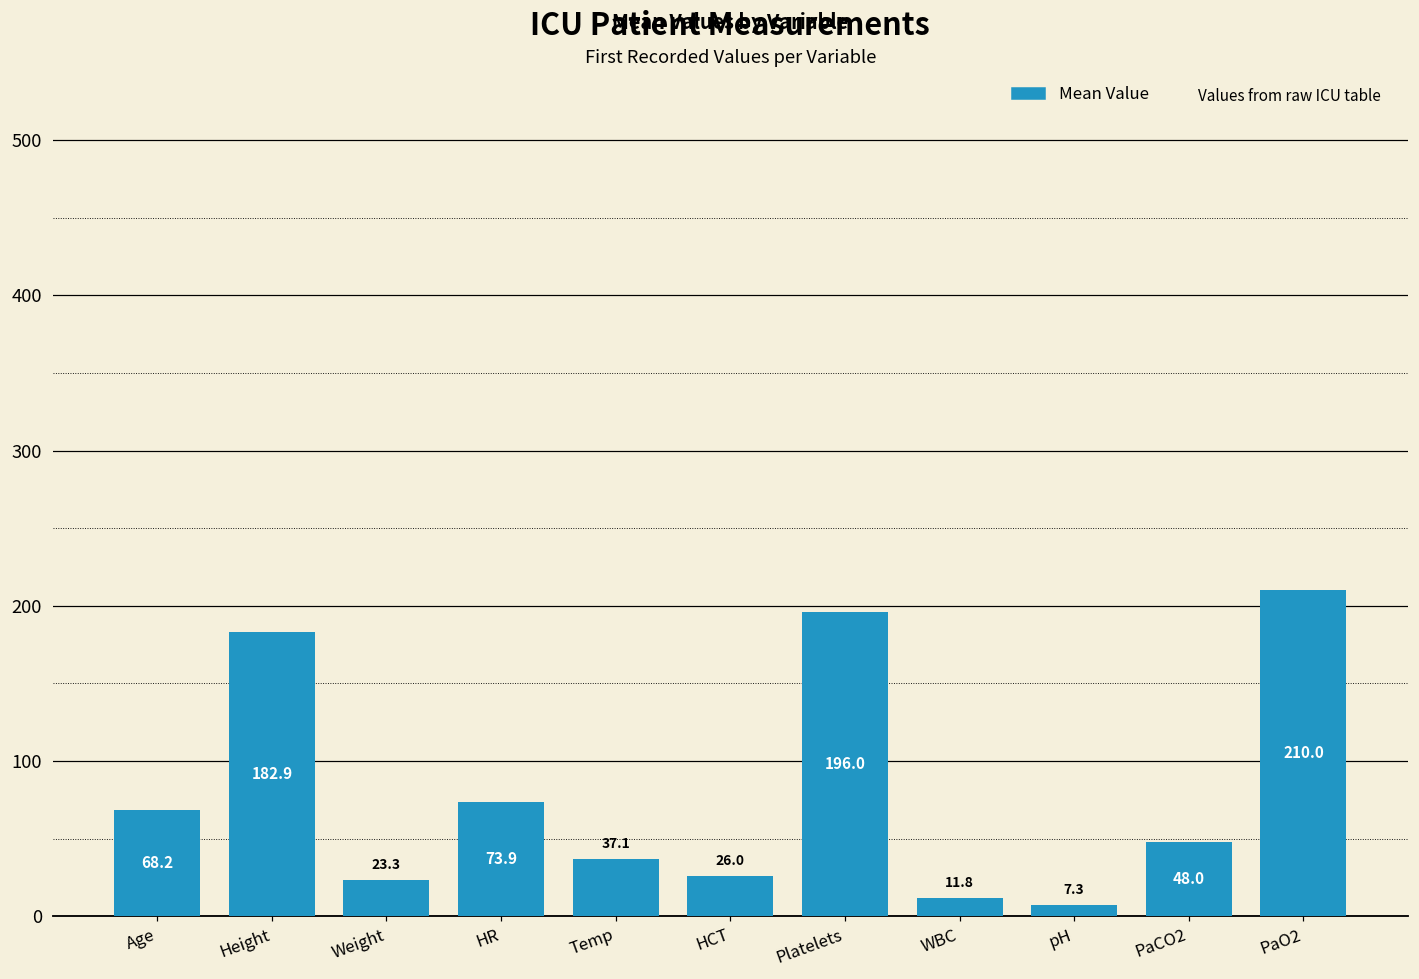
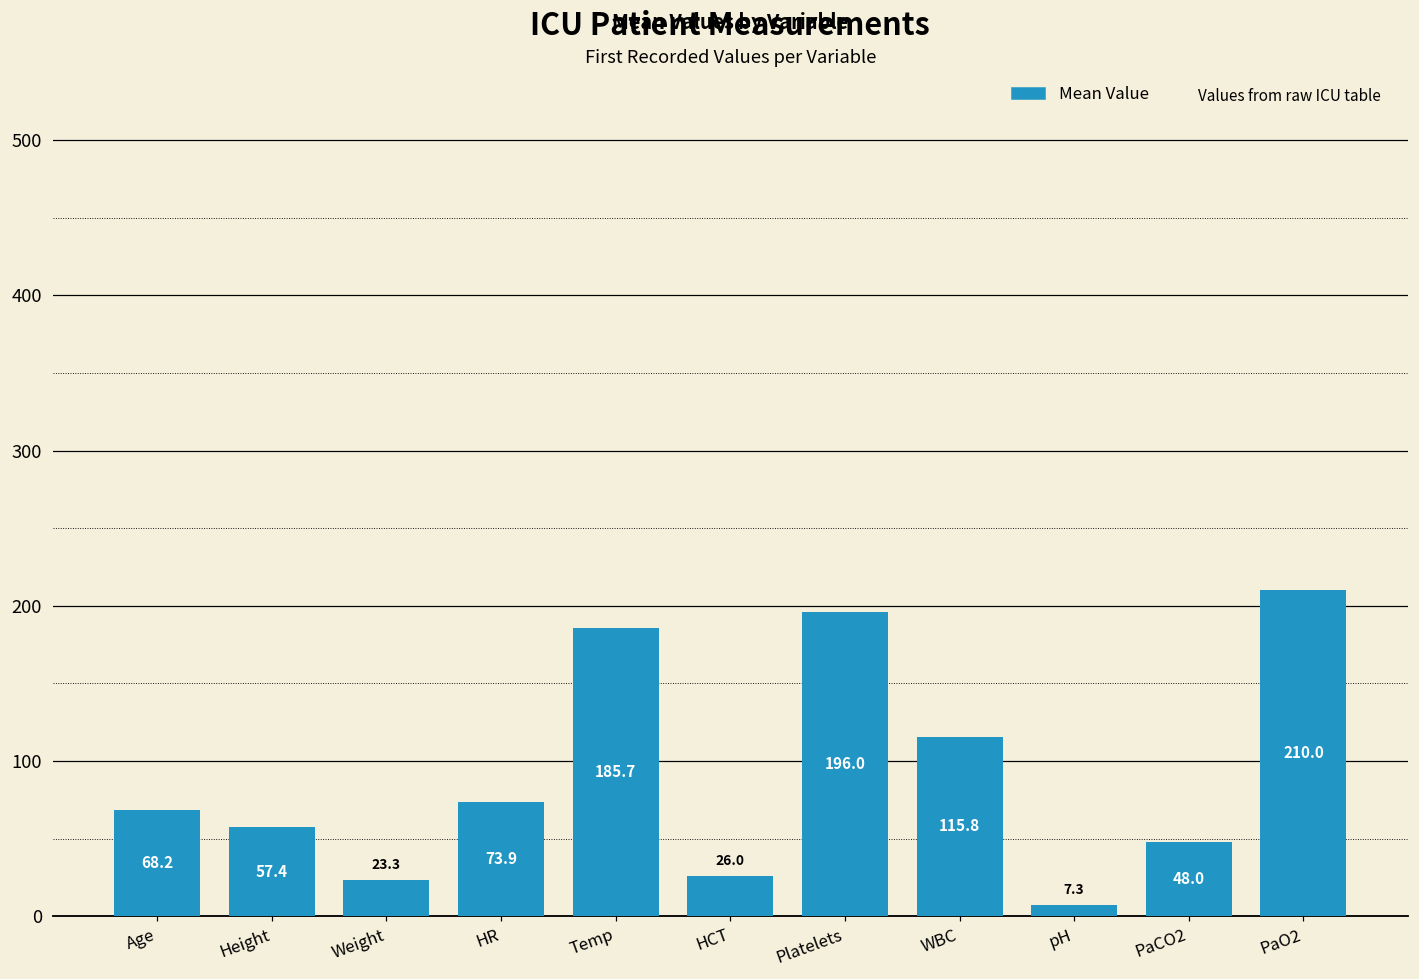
  {
    "Age": 68.2,
-   "Height": 182.9,
+   "Height": 57.4,
    "Weight": 23.3,
    "HR": 73.9,
-   "Temp": 37.1,
+   "Temp": 185.7,
    "HCT": 26.0,
    "Platelets": 196.0,
-   "WBC": 11.8,
+   "WBC": 115.8,
    "pH": 7.3,
    "PaCO2": 48.0,
    "PaO2": 210.0
  }
